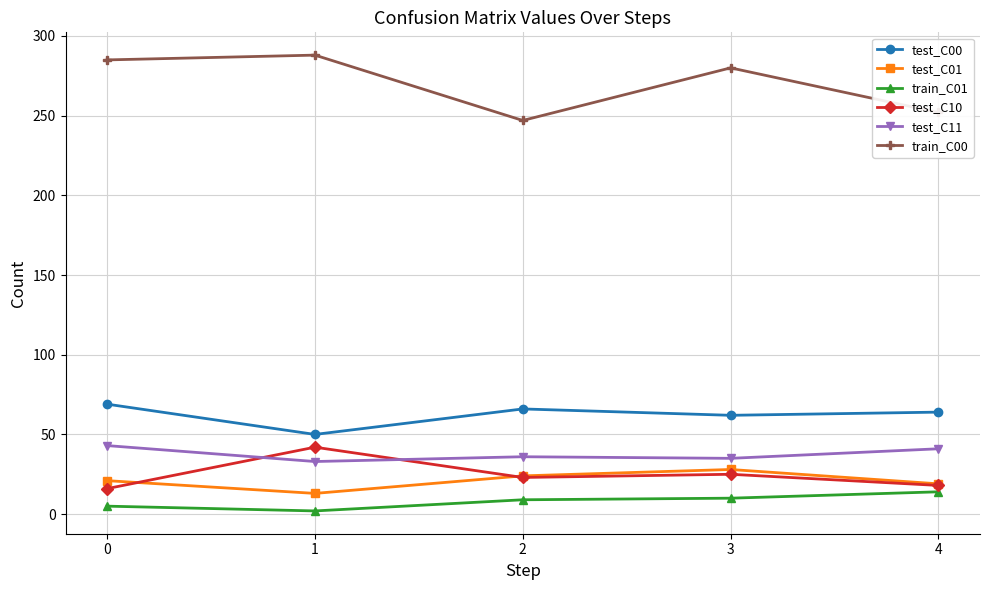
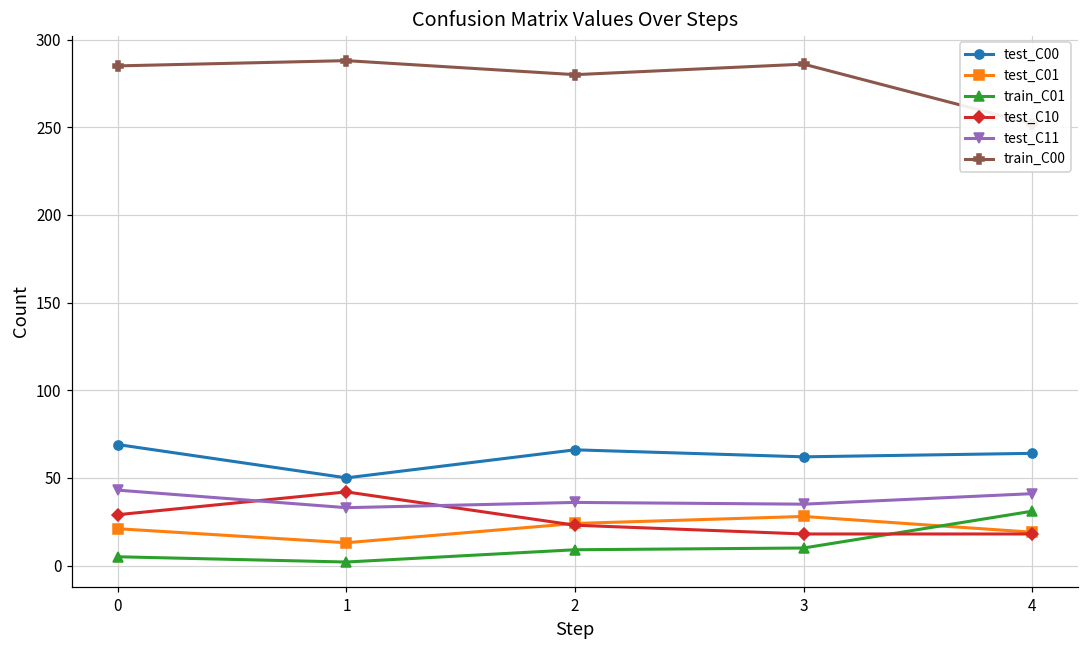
  {
    "test_C00": {
      "0": 69,
      "1": 50,
      "2": 66,
      "3": 62,
      "4": 64
    },
    "test_C01": {
      "0": 21,
      "1": 13,
      "3": 28
    },
    "train_C01": {
      "0": 5,
      "1": 2,
      "2": 9,
      "3": 10,
-     "4": 14
+     "4": 31
    },
    "test_C10": {
-     "0": 16,
+     "0": 29,
      "1": 42,
-     "3": 25
+     "3": 18
    },
    "test_C11": {
      "0": 43,
      "1": 33,
      "2": 36,
      "3": 35,
      "4": 41
    },
    "train_C00": {
      "0": 285,
      "1": 288,
-     "2": 247,
-     "3": 280
+     "2": 280,
+     "3": 286
    }
  }
